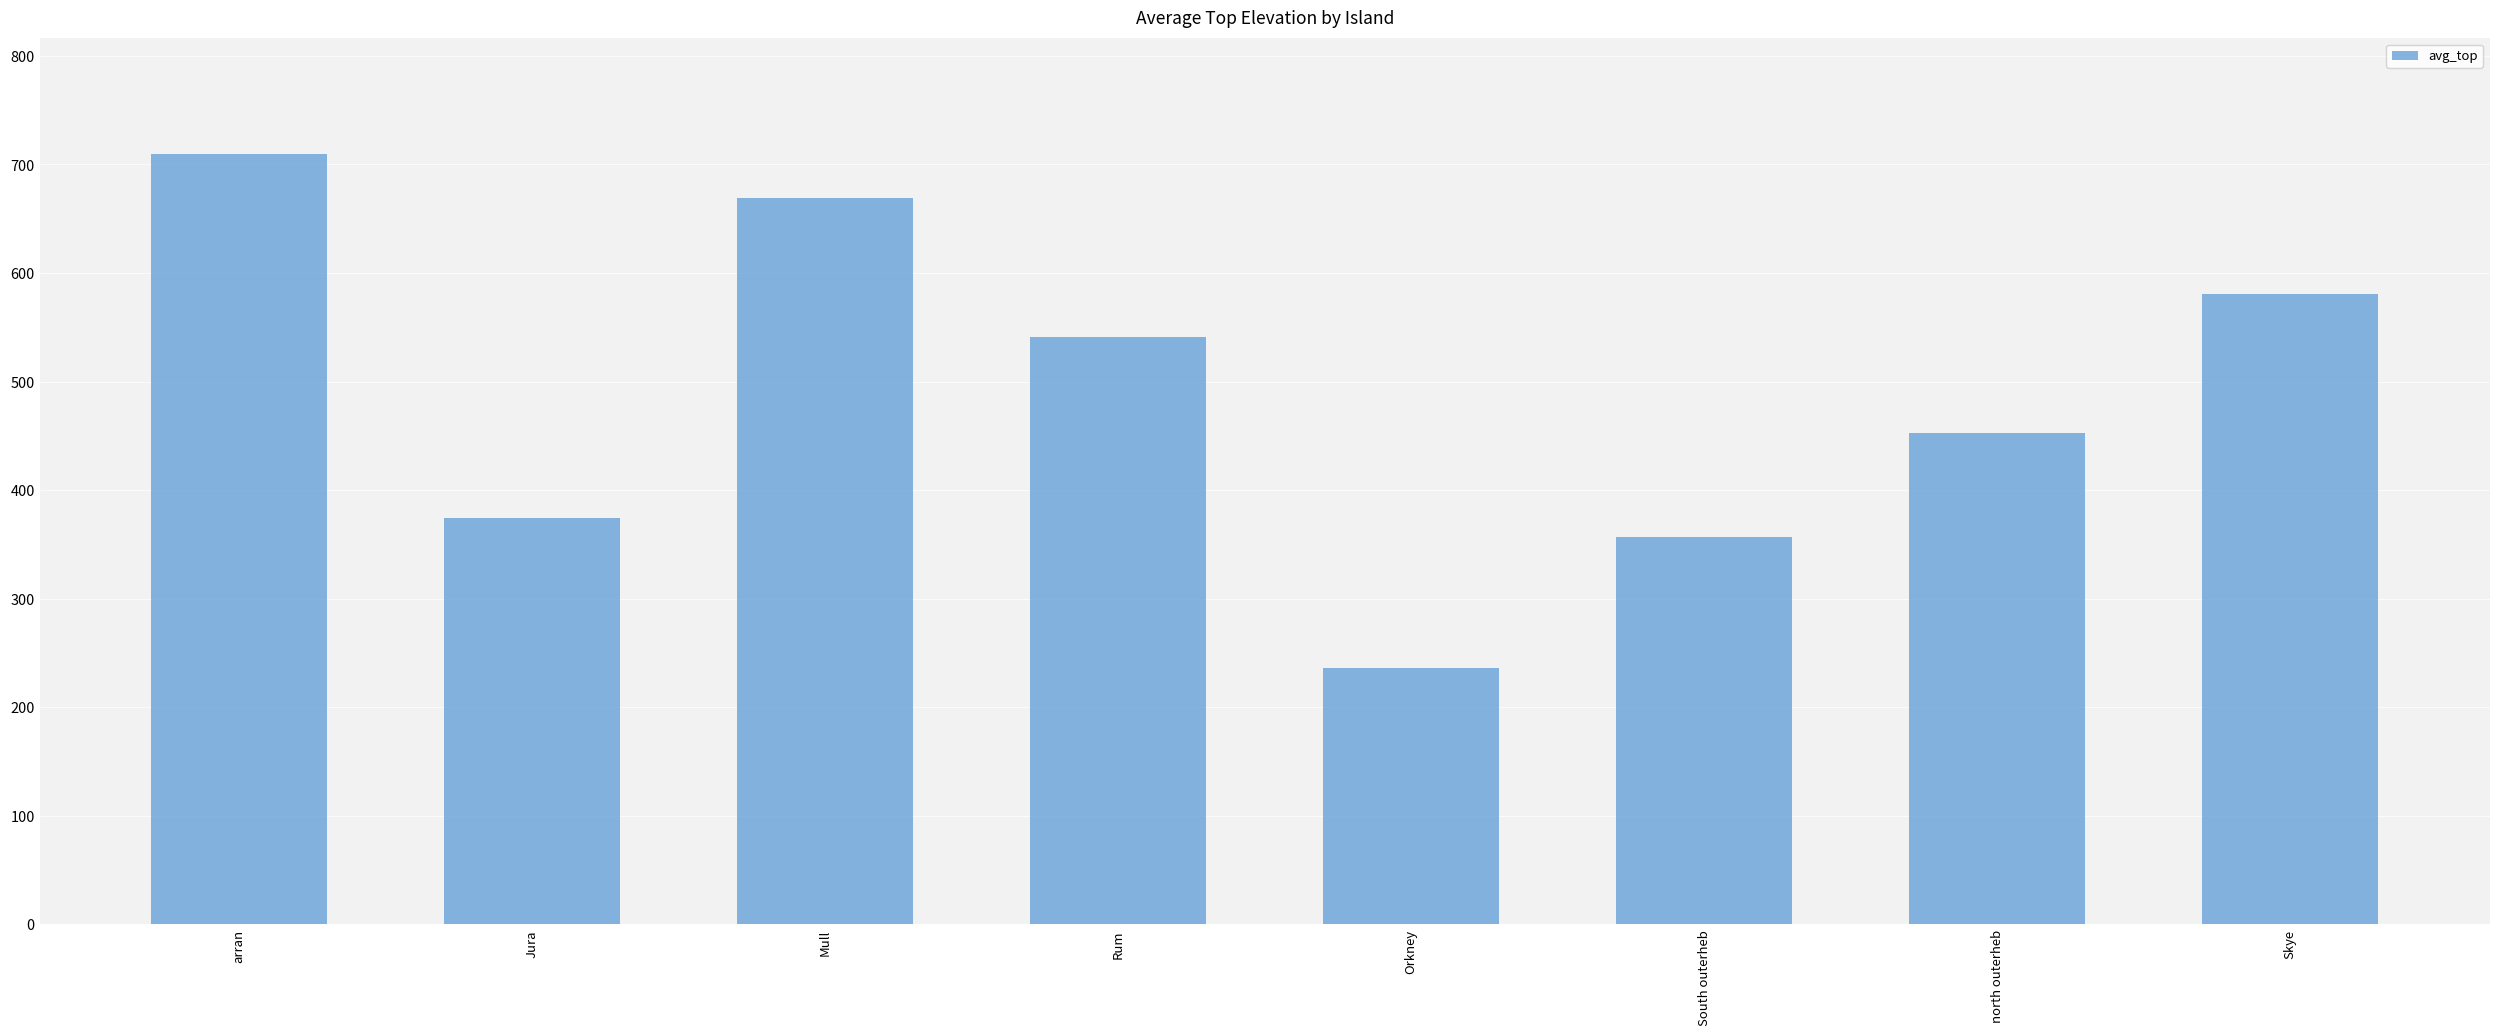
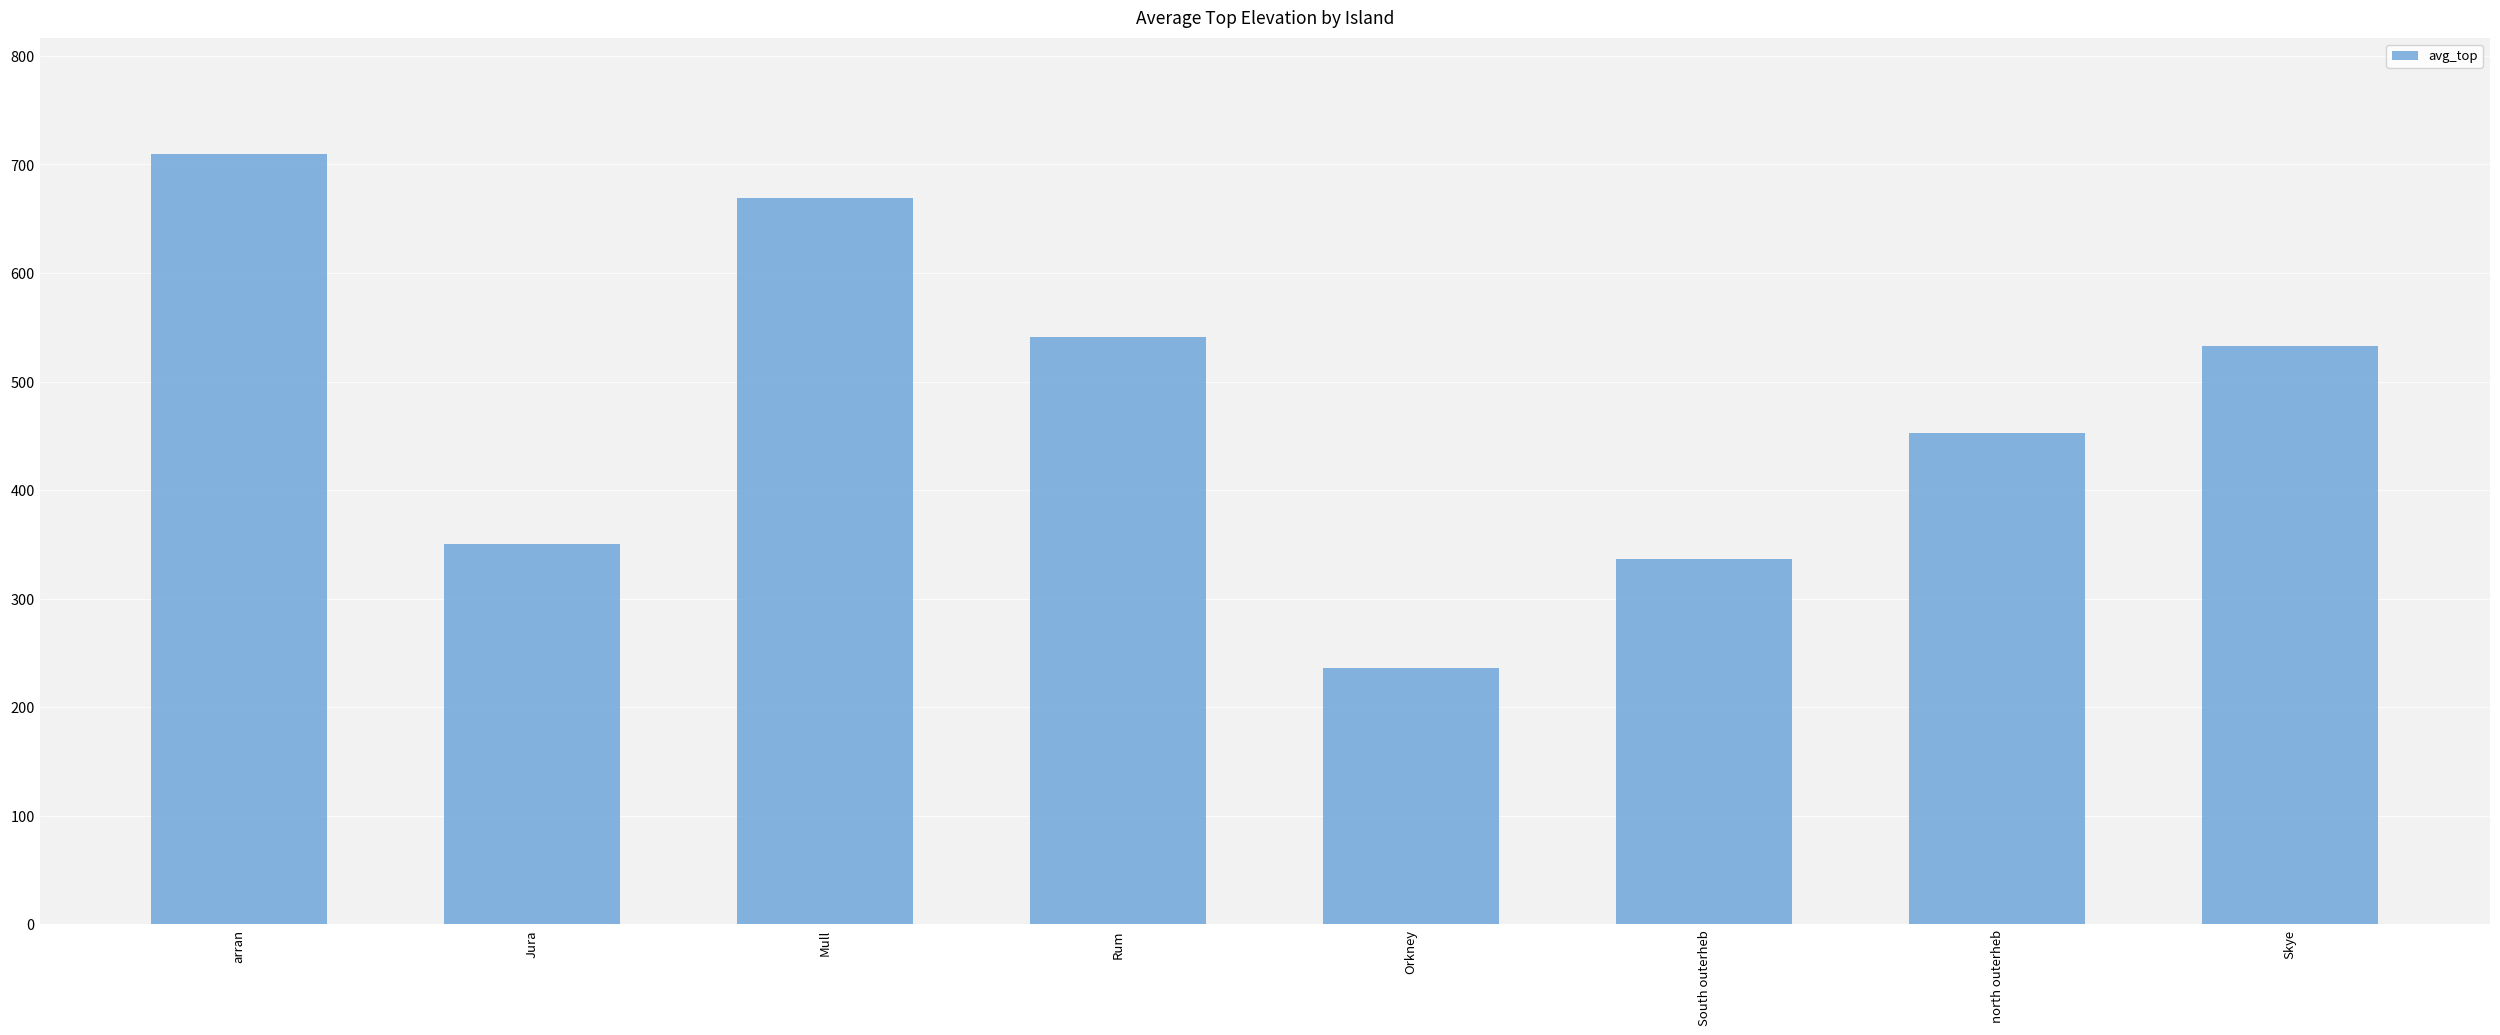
  {
    "arran": 710,
-   "Jura": 374,
+   "Jura": 350,
    "Mull": 669,
    "Rum": 541,
    "Orkney": 236,
-   "South outerheb": 357,
+   "South outerheb": 337,
    "north outerheb": 453,
-   "Skye": 581
+   "Skye": 533
  }
